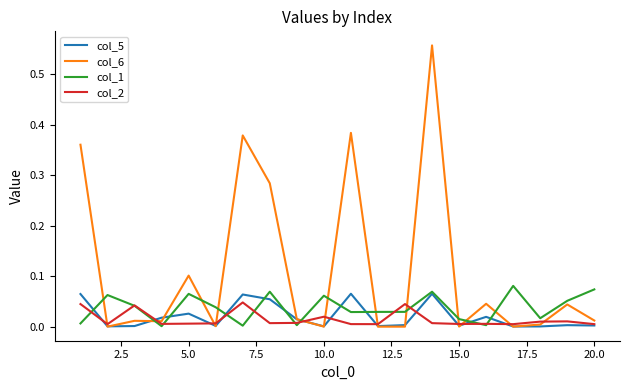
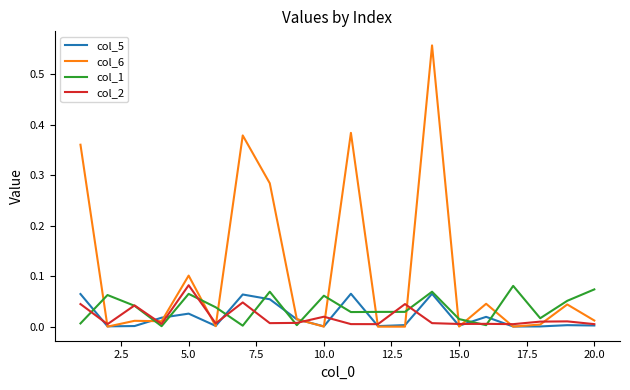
  {
    "col_5": {
      "5.0": 0.03
    },
    "col_6": {
      "5.0": 0.10,
      "20.0": 0.01
    },
    "col_1": {
      "5.0": 0.06,
      "10.0": 0.06,
      "15.0": 0.02,
      "20.0": 0.07
    },
    "col_2": {
-     "5.0": 0.01,
+     "5.0": 0.08,
      "10.0": 0.02
    }
  }
